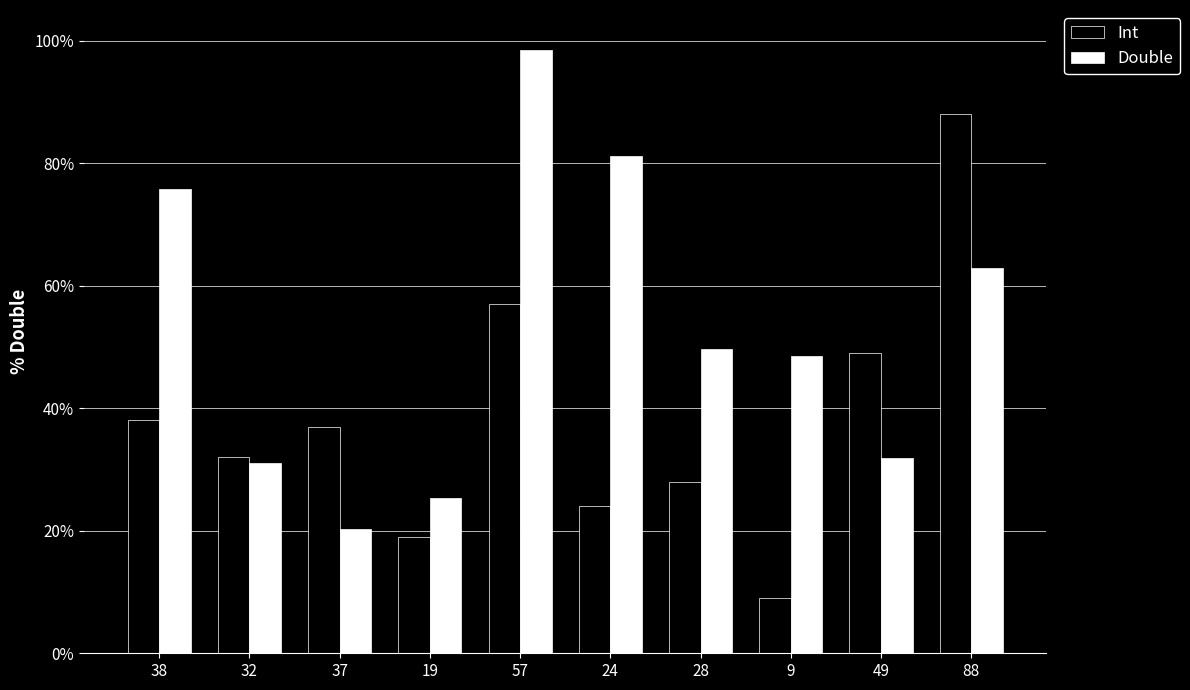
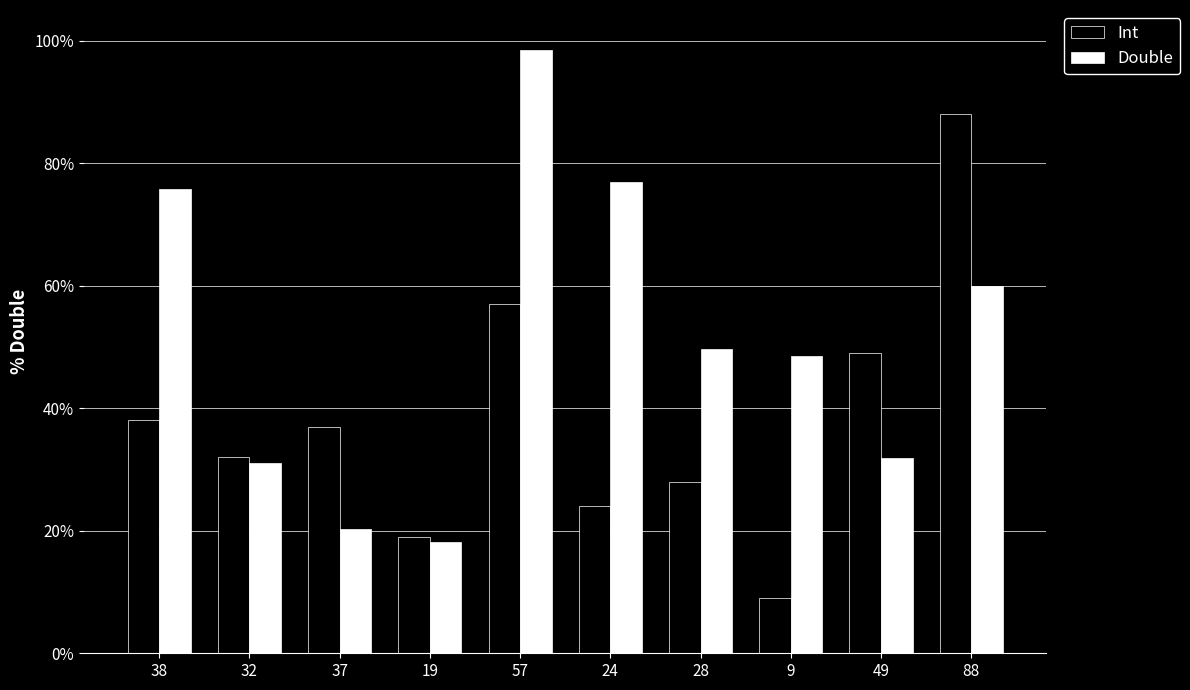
  {
    "Int": {
      "38": "38%",
      "32": "32%",
      "37": "37%",
      "19": "19%",
      "57": "57%",
      "24": "24%",
      "28": "28%",
      "9": "9%",
      "49": "49%",
      "88": "88%"
    },
    "Double": {
      "38": "76%",
      "32": "31%",
      "37": "20%",
-     "19": "25%",
+     "19": "18%",
      "57": "99%",
-     "24": "81%",
+     "24": "77%",
      "28": "50%",
      "9": "48%",
      "49": "32%",
-     "88": "63%"
+     "88": "60%"
    }
  }
